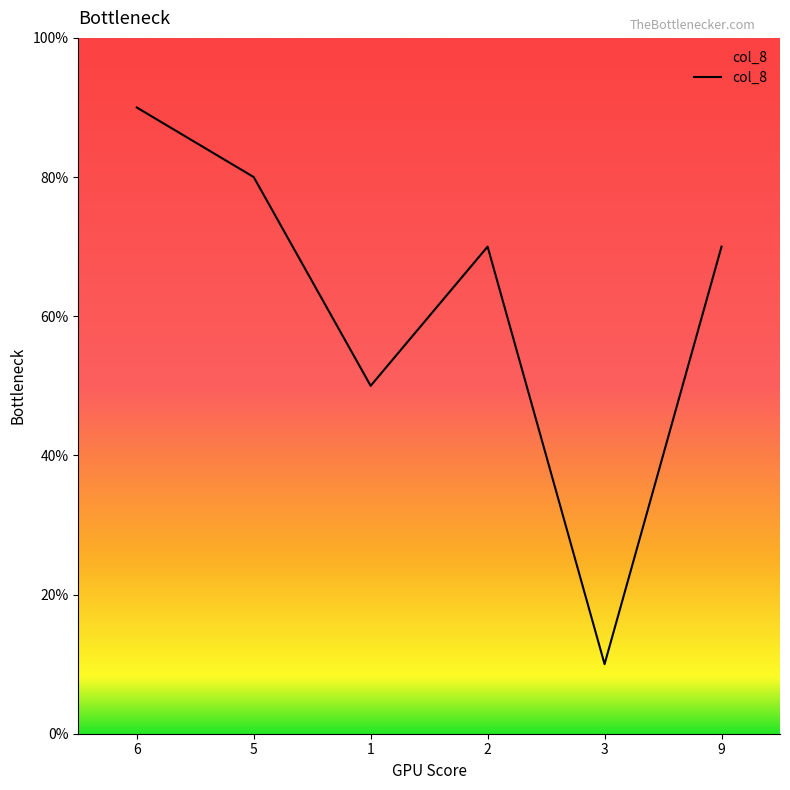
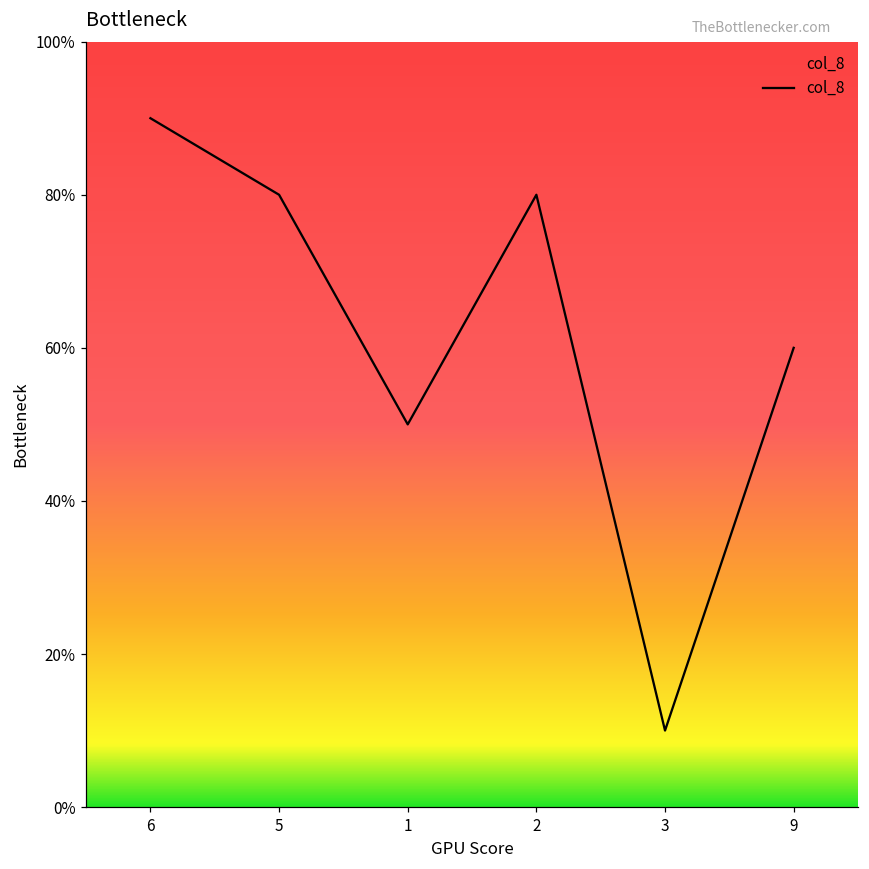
  {
    "6": "90%",
    "5": "80%",
    "1": "50%",
-   "2": "70%",
+   "2": "80%",
    "3": "10%",
-   "9": "70%"
+   "9": "60%"
  }
